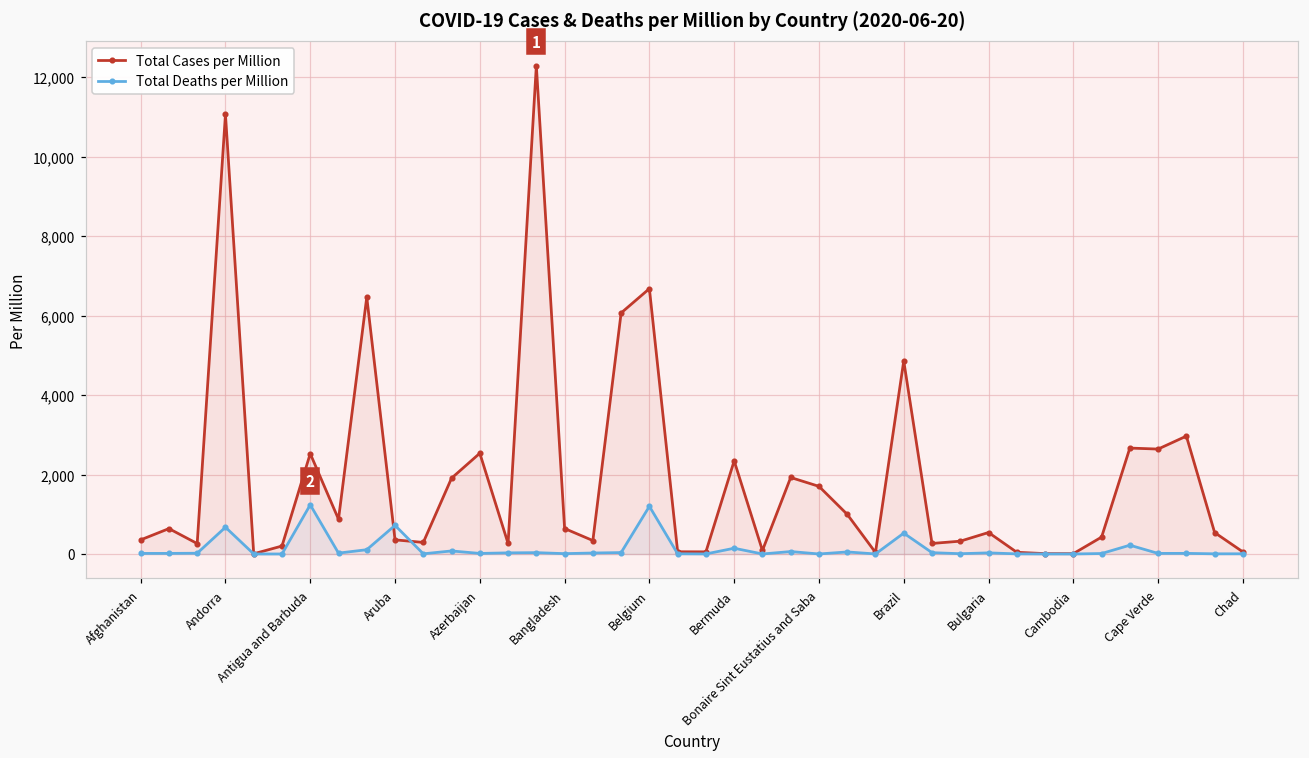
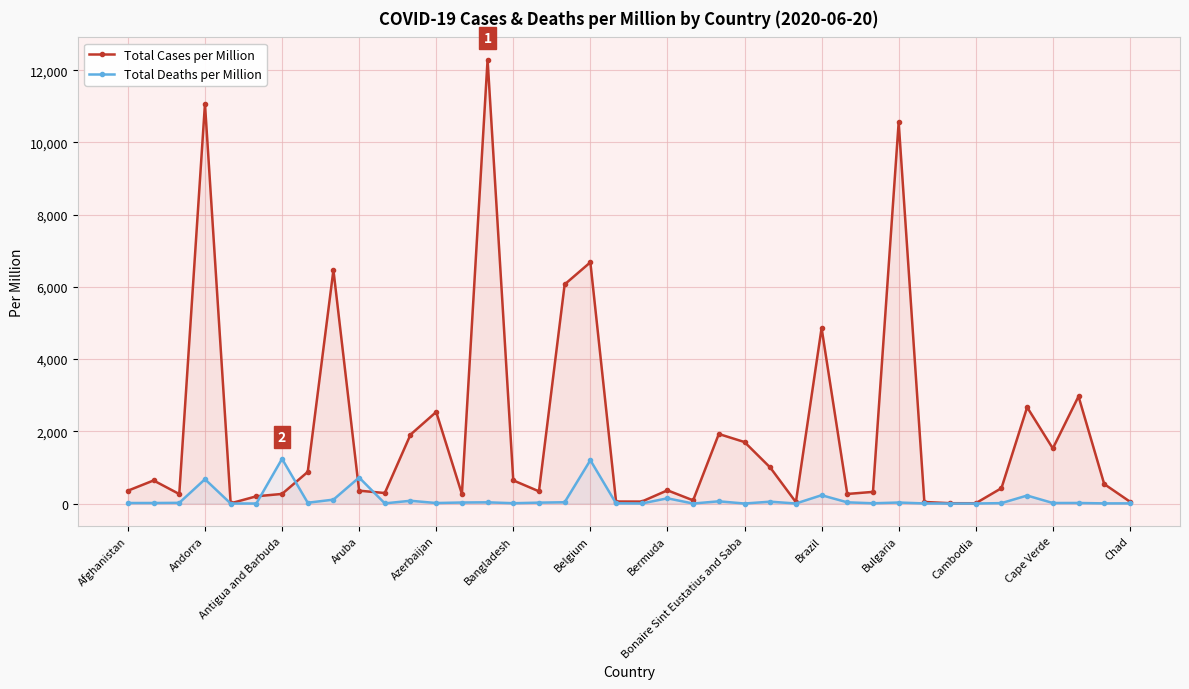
  {
    "Total Cases per Million": {
      "Afghanistan": "400",
      "Andorra": "11,100",
-     "Antigua and Barbuda": "2,500",
+     "Antigua and Barbuda": "300",
      "Aruba": "400",
      "Azerbaijan": "2,500",
      "Bangladesh": "600",
      "Belgium": "6,700",
-     "Bermuda": "2,300",
+     "Bermuda": "400",
      "Bonaire Sint Eustatius and Saba": "1,700",
      "Brazil": "4,900",
-     "Bulgaria": "500",
-     "Cape Verde": "2,600"
+     "Bulgaria": "10,600",
+     "Cape Verde": "1,500"
    },
    "Total Deaths per Million": {
      "Afghanistan": "0",
      "Andorra": "700",
      "Aruba": "700",
      "Azerbaijan": "0",
      "Bangladesh": "0",
      "Belgium": "1,200",
      "Bermuda": "100",
      "Bonaire Sint Eustatius and Saba": "0",
-     "Brazil": "500",
+     "Brazil": "200",
      "Bulgaria": "0",
      "Cape Verde": "0"
    }
  }
